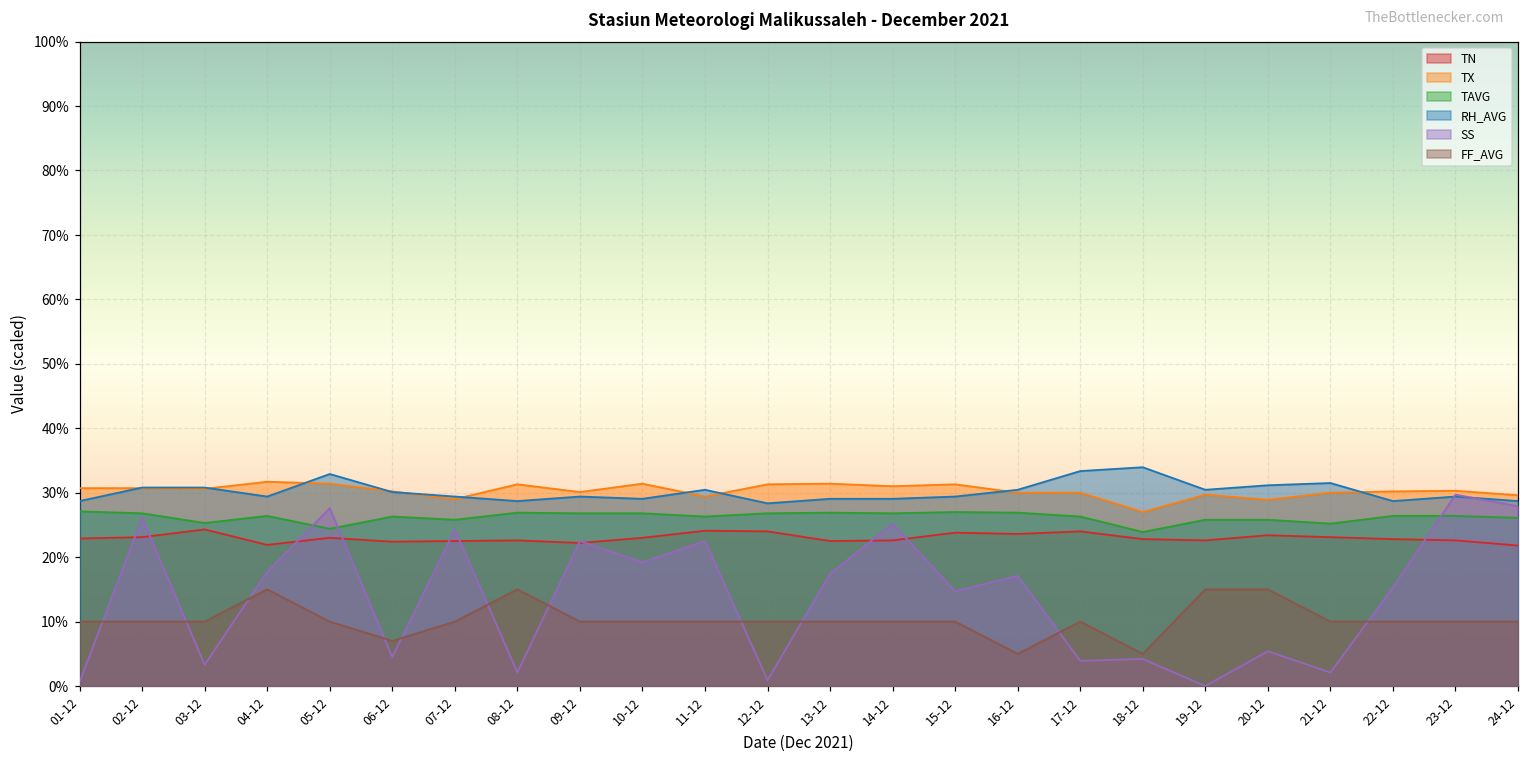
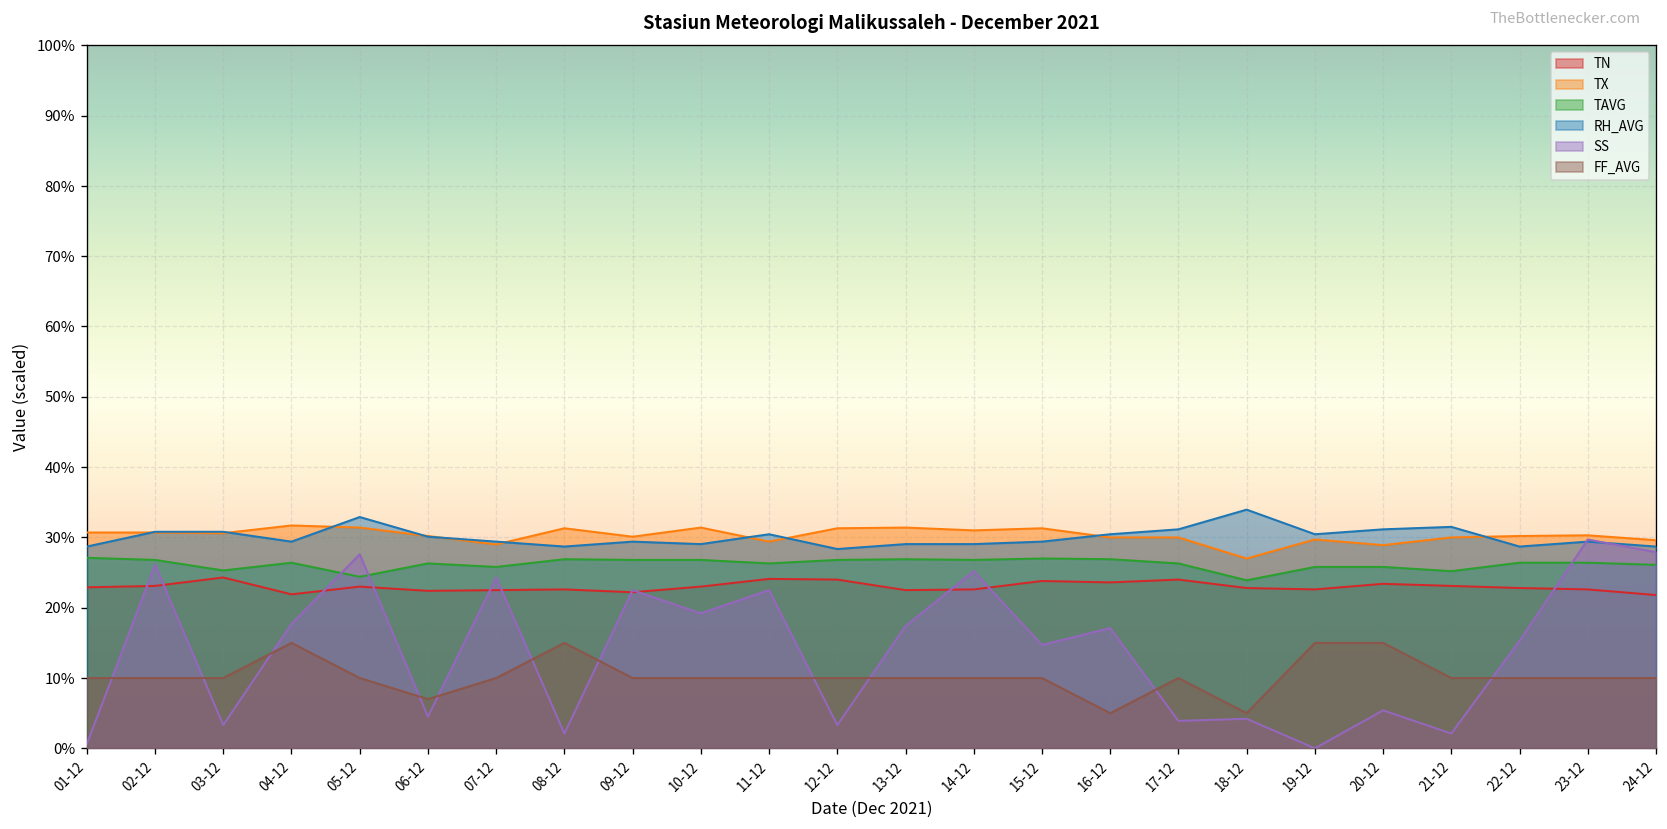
  {
    "TN": {
      "01-12": "23%",
      "02-12": "23%",
      "03-12": "24%",
      "04-12": "22%",
      "05-12": "23%",
      "06-12": "22%",
      "07-12": "23%",
      "08-12": "23%",
      "10-12": "23%",
      "11-12": "24%",
      "12-12": "24%",
      "13-12": "23%",
      "14-12": "23%",
      "15-12": "24%",
      "16-12": "24%",
      "17-12": "24%",
      "18-12": "23%",
      "19-12": "23%",
      "20-12": "23%",
      "21-12": "23%",
      "22-12": "23%",
      "23-12": "23%",
      "24-12": "22%"
    },
    "TX": {
      "01-12": "31%",
      "04-12": "32%",
      "05-12": "31%",
      "08-12": "31%",
      "09-12": "30%",
      "10-12": "31%",
      "11-12": "29%",
      "12-12": "31%",
      "13-12": "31%",
      "14-12": "31%",
      "15-12": "31%",
      "16-12": "30%",
      "17-12": "30%",
      "18-12": "27%",
      "19-12": "30%",
      "20-12": "29%",
      "21-12": "30%",
      "22-12": "30%",
      "23-12": "30%",
      "24-12": "30%"
    },
    "TAVG": {
      "01-12": "27%",
      "02-12": "27%",
      "03-12": "25%",
      "04-12": "26%",
      "05-12": "24%",
      "06-12": "26%",
      "07-12": "26%",
      "08-12": "27%",
      "09-12": "27%",
      "10-12": "27%",
      "11-12": "26%",
      "12-12": "27%",
      "13-12": "27%",
      "14-12": "27%",
      "15-12": "27%",
      "16-12": "27%",
      "17-12": "26%",
      "18-12": "24%",
      "19-12": "26%",
      "20-12": "26%",
      "21-12": "25%",
      "22-12": "26%",
      "23-12": "26%",
      "24-12": "26%"
    },
    "RH_AVG": {
      "01-12": "29%",
      "04-12": "29%",
      "05-12": "33%",
      "08-12": "29%",
      "09-12": "29%",
      "10-12": "29%",
      "11-12": "30%",
      "12-12": "28%",
      "13-12": "29%",
      "14-12": "29%",
      "15-12": "29%",
      "16-12": "30%",
-     "17-12": "33%",
+     "17-12": "31%",
      "18-12": "34%",
      "19-12": "30%",
      "20-12": "31%",
      "21-12": "31%",
      "22-12": "29%",
      "24-12": "29%"
    },
    "SS": {
      "01-12": "1%",
      "02-12": "26%",
      "03-12": "3%",
      "04-12": "18%",
      "05-12": "28%",
      "06-12": "5%",
      "07-12": "24%",
      "08-12": "2%",
      "10-12": "19%",
      "11-12": "23%",
-     "12-12": "1%",
+     "12-12": "3%",
      "13-12": "17%",
      "14-12": "25%",
      "15-12": "15%",
      "16-12": "17%",
      "17-12": "4%",
      "18-12": "4%",
      "19-12": "0%",
      "20-12": "5%",
      "21-12": "2%",
      "22-12": "15%",
      "24-12": "28%"
    },
    "FF_AVG": {
      "01-12": "10%",
      "02-12": "10%",
      "03-12": "10%",
      "04-12": "15%",
      "05-12": "10%",
      "06-12": "7%",
      "07-12": "10%",
      "08-12": "15%",
      "09-12": "10%",
      "10-12": "10%",
      "11-12": "10%",
      "12-12": "10%",
      "13-12": "10%",
      "14-12": "10%",
      "15-12": "10%",
      "16-12": "5%",
      "17-12": "10%",
      "18-12": "5%",
      "19-12": "15%",
      "20-12": "15%",
      "21-12": "10%",
      "22-12": "10%",
      "23-12": "10%",
      "24-12": "10%"
    }
  }
